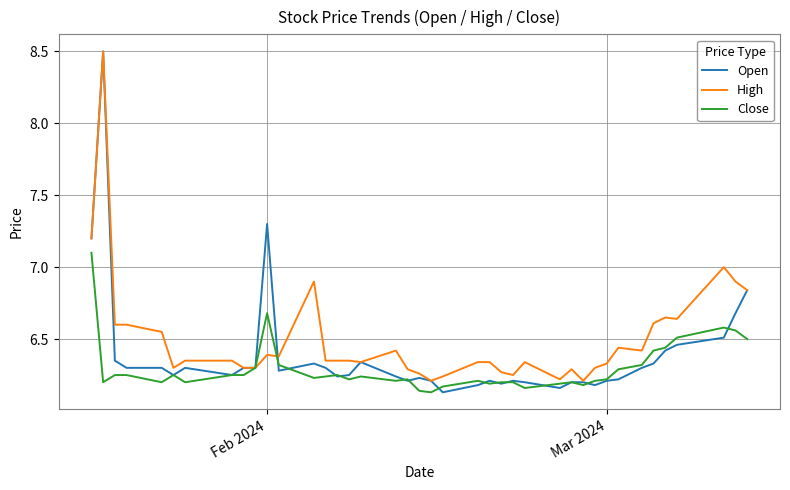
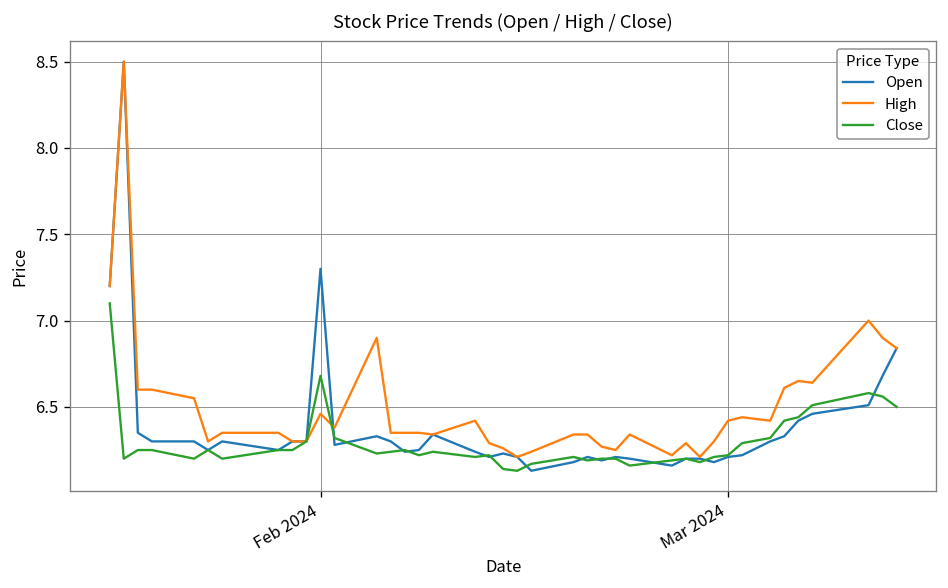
  {
    "Open": {
      "Feb 2024": 7.30
    },
    "High": {
-     "Feb 2024": 6.39,
-     "Mar 2024": 6.33
+     "Feb 2024": 6.46,
+     "Mar 2024": 6.42
    },
    "Close": {
      "Feb 2024": 6.68
    }
  }
